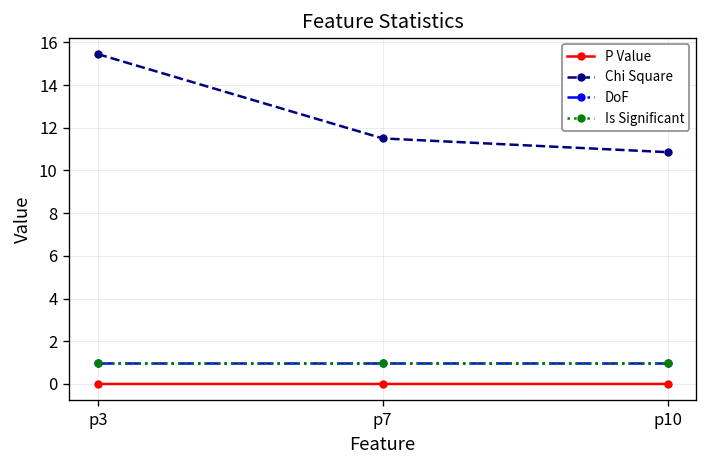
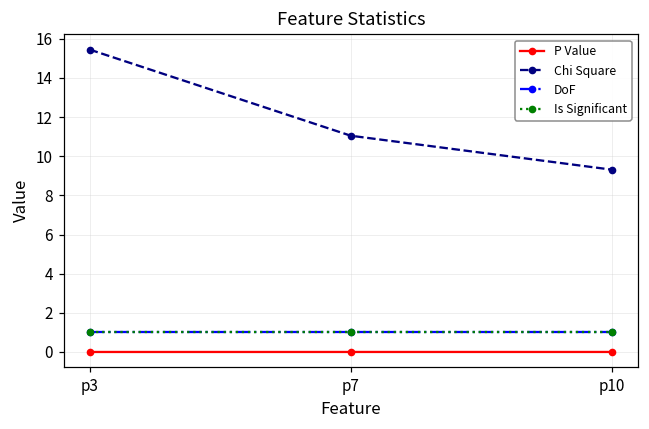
  {
    "P Value": {
      "p3": 0.0,
      "p7": 0.0,
      "p10": 0.0
    },
    "Chi Square": {
      "p3": 15.4,
-     "p7": 11.5,
-     "p10": 10.9
+     "p7": 11.0,
+     "p10": 9.3
    },
    "Is Significant": {
      "p3": 1.0,
      "p7": 1.0,
      "p10": 1.0
    }
  }
